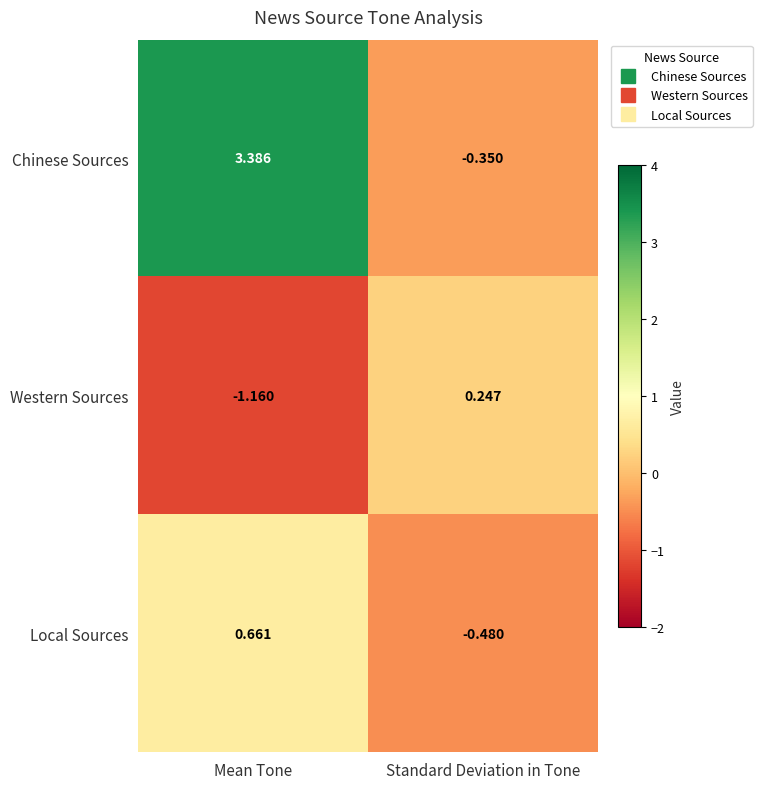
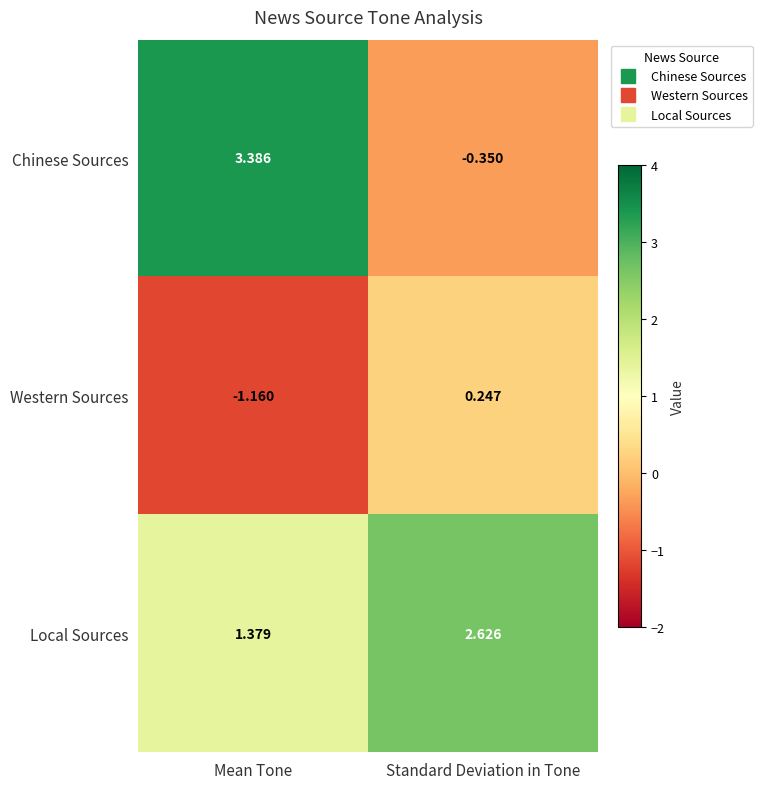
  {
    "Chinese Sources": {
      "Mean Tone": 3.386,
      "Standard Deviation in Tone": -0.350
    },
    "Western Sources": {
      "Mean Tone": -1.160,
      "Standard Deviation in Tone": 0.247
    },
    "Local Sources": {
-     "Mean Tone": 0.661,
-     "Standard Deviation in Tone": -0.480
+     "Mean Tone": 1.379,
+     "Standard Deviation in Tone": 2.626
    }
  }
